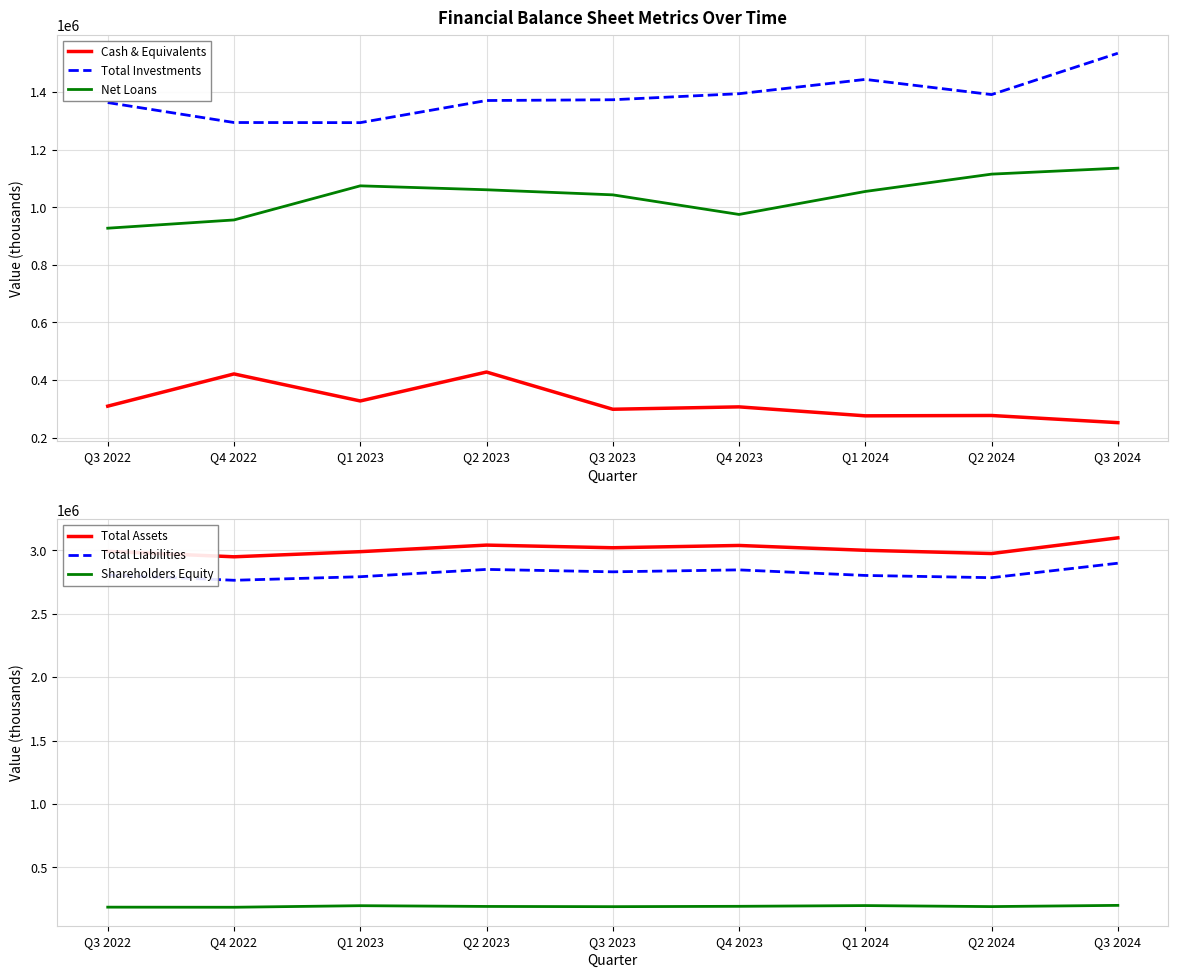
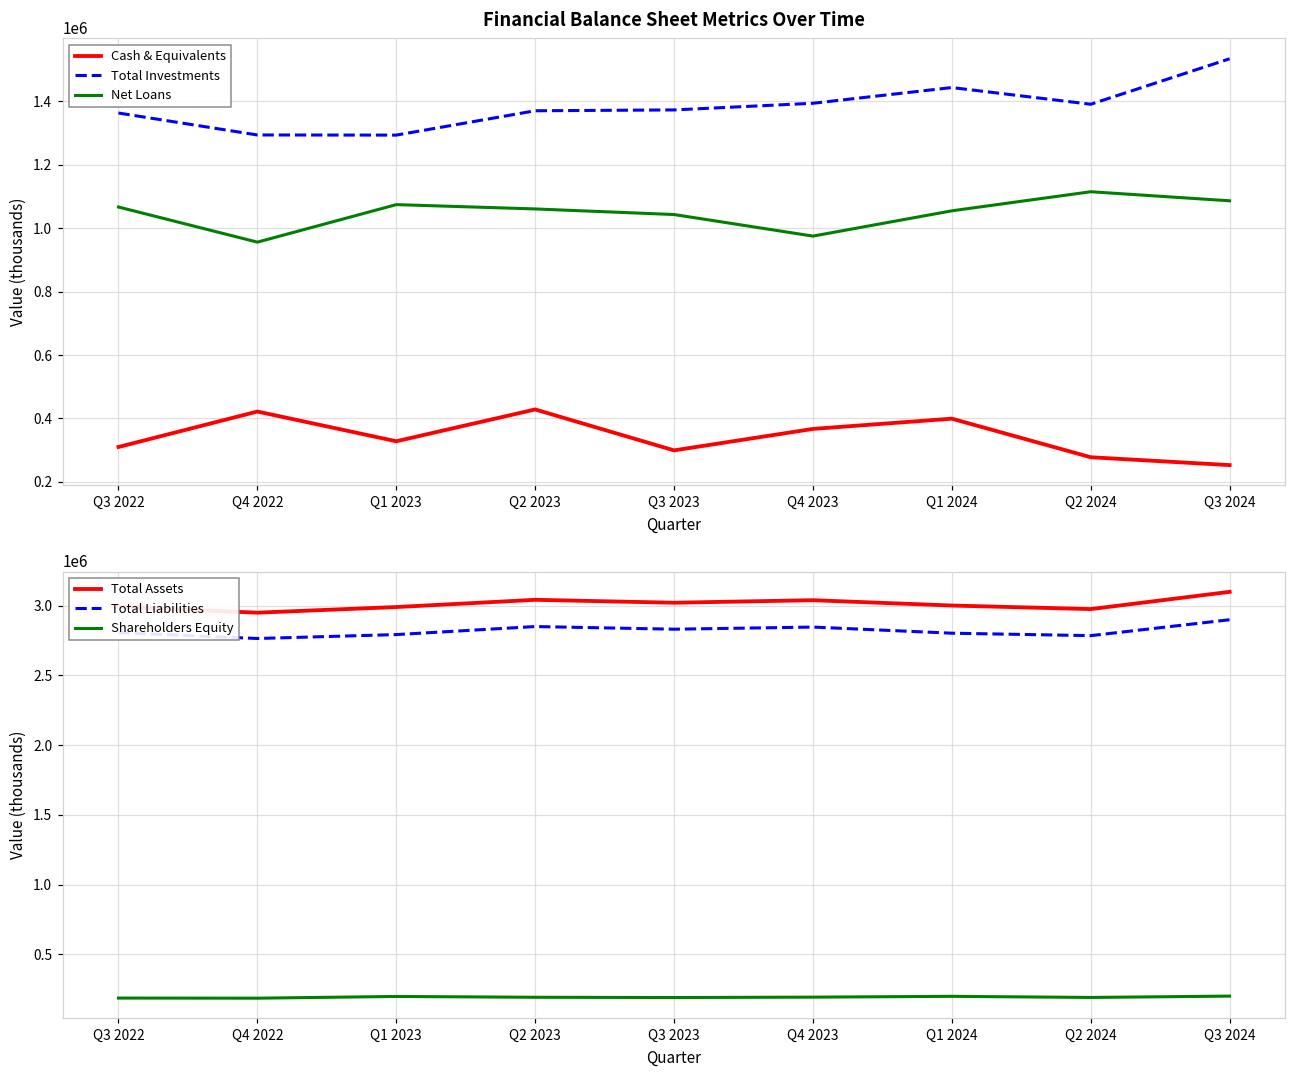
  {
    "Financial Balance Sheet Metrics Over Time": {
      "Cash & Equivalents": {
        "Q3 2022": 310000,
        "Q4 2022": 420000,
        "Q1 2023": 330000,
        "Q2 2023": 430000,
        "Q3 2023": 300000,
-       "Q4 2023": 310000,
-       "Q1 2024": 280000,
+       "Q4 2023": 370000,
+       "Q1 2024": 400000,
        "Q2 2024": 280000,
        "Q3 2024": 250000
      },
      "Total Investments": {
        "Q3 2022": 1360000,
        "Q4 2022": 1290000,
        "Q1 2023": 1290000,
        "Q2 2023": 1370000,
        "Q3 2023": 1370000,
        "Q4 2023": 1390000,
        "Q1 2024": 1440000,
        "Q2 2024": 1390000,
        "Q3 2024": 1530000
      },
      "Net Loans": {
-       "Q3 2022": 930000,
+       "Q3 2022": 1070000,
        "Q4 2022": 960000,
        "Q1 2023": 1070000,
        "Q2 2023": 1060000,
        "Q3 2023": 1040000,
        "Q4 2023": 970000,
        "Q1 2024": 1050000,
        "Q2 2024": 1110000,
-       "Q3 2024": 1140000
+       "Q3 2024": 1090000
      }
    }
  }
